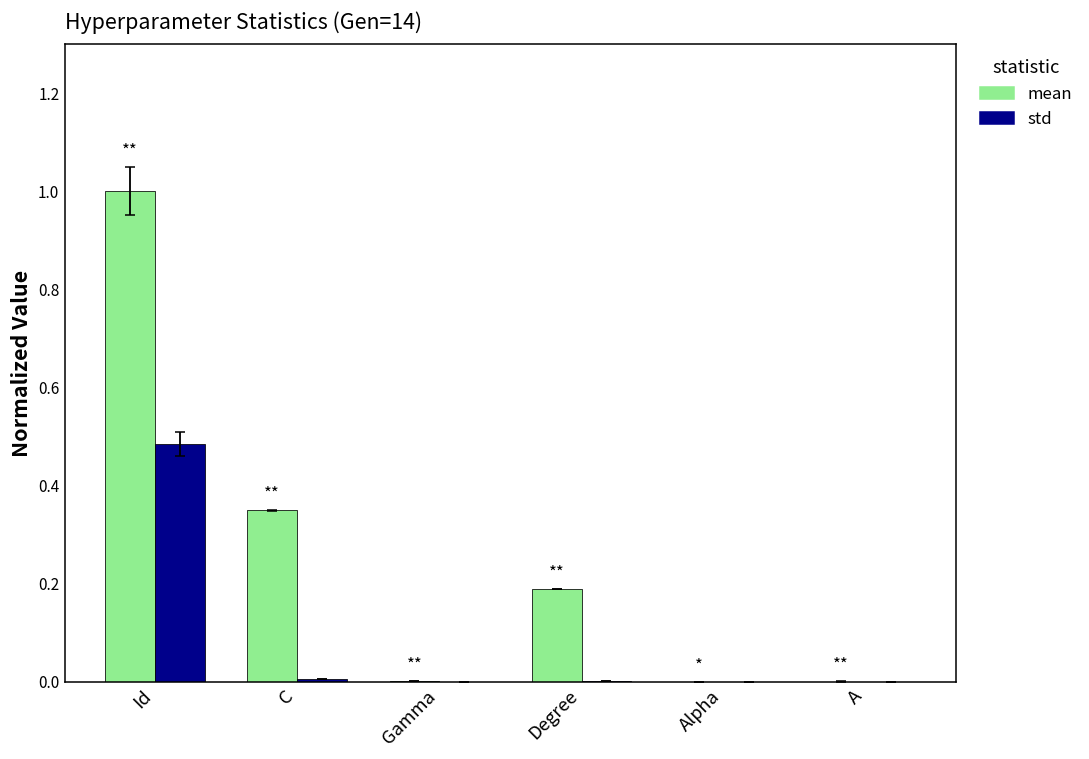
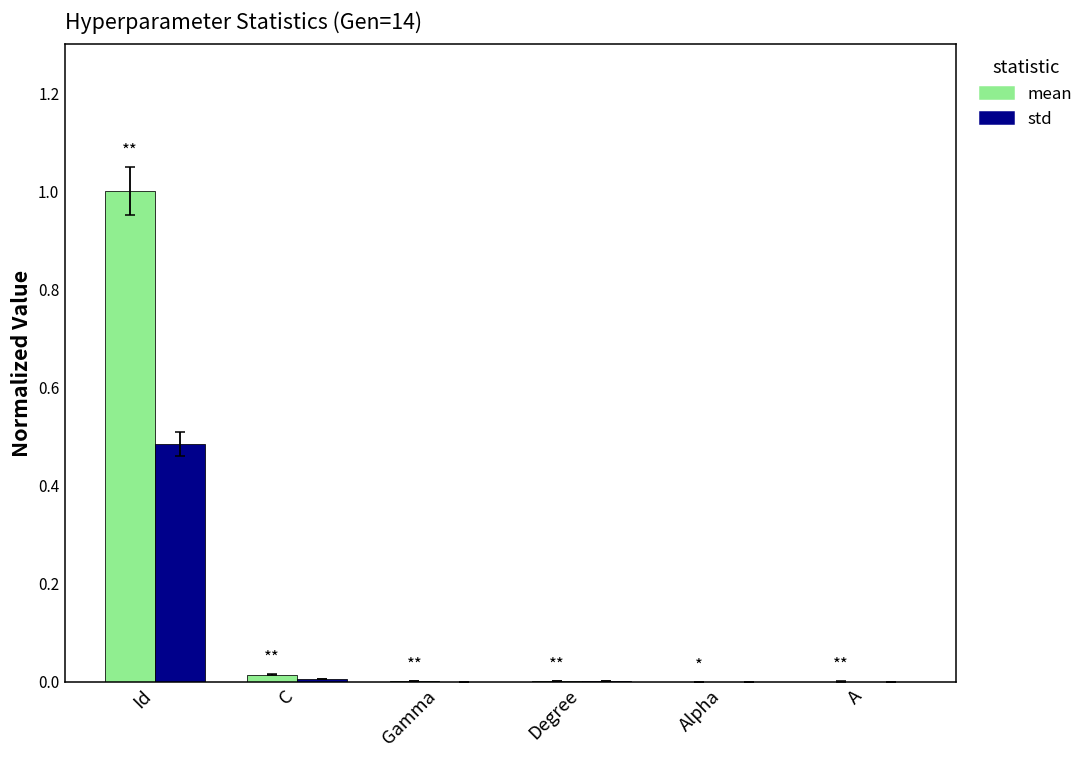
  {
    "mean": {
      "Id": 1.00,
-     "C": 0.35,
-     "Degree": 0.19
+     "C": 0.02,
+     "Degree": 0.00
    },
    "std": {
      "Id": 0.48
    }
  }
